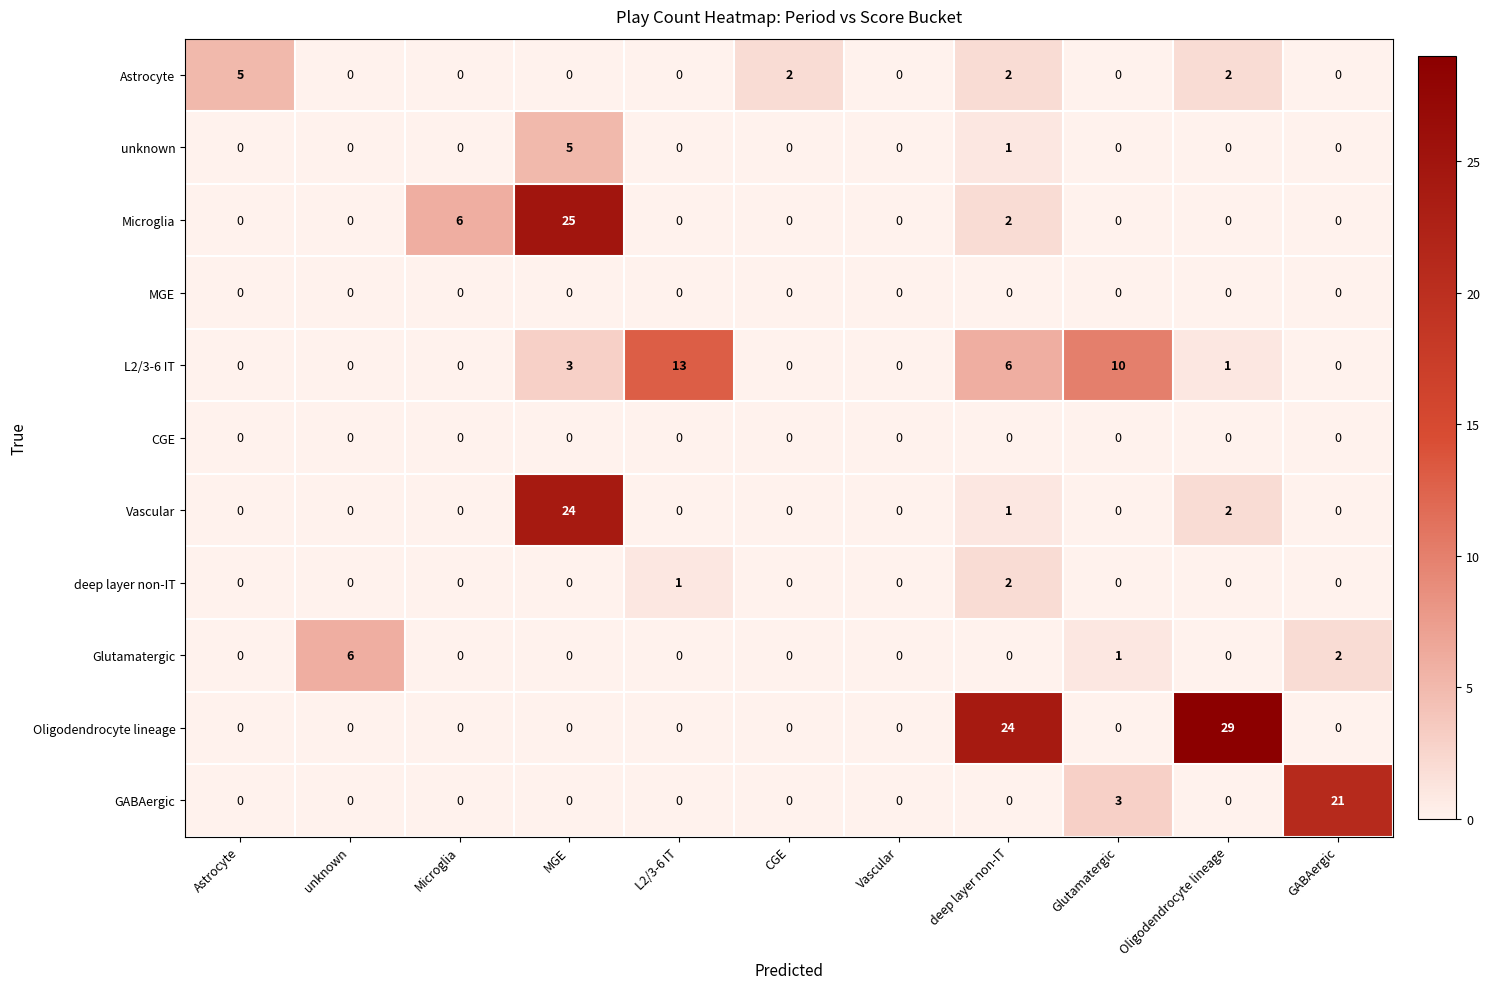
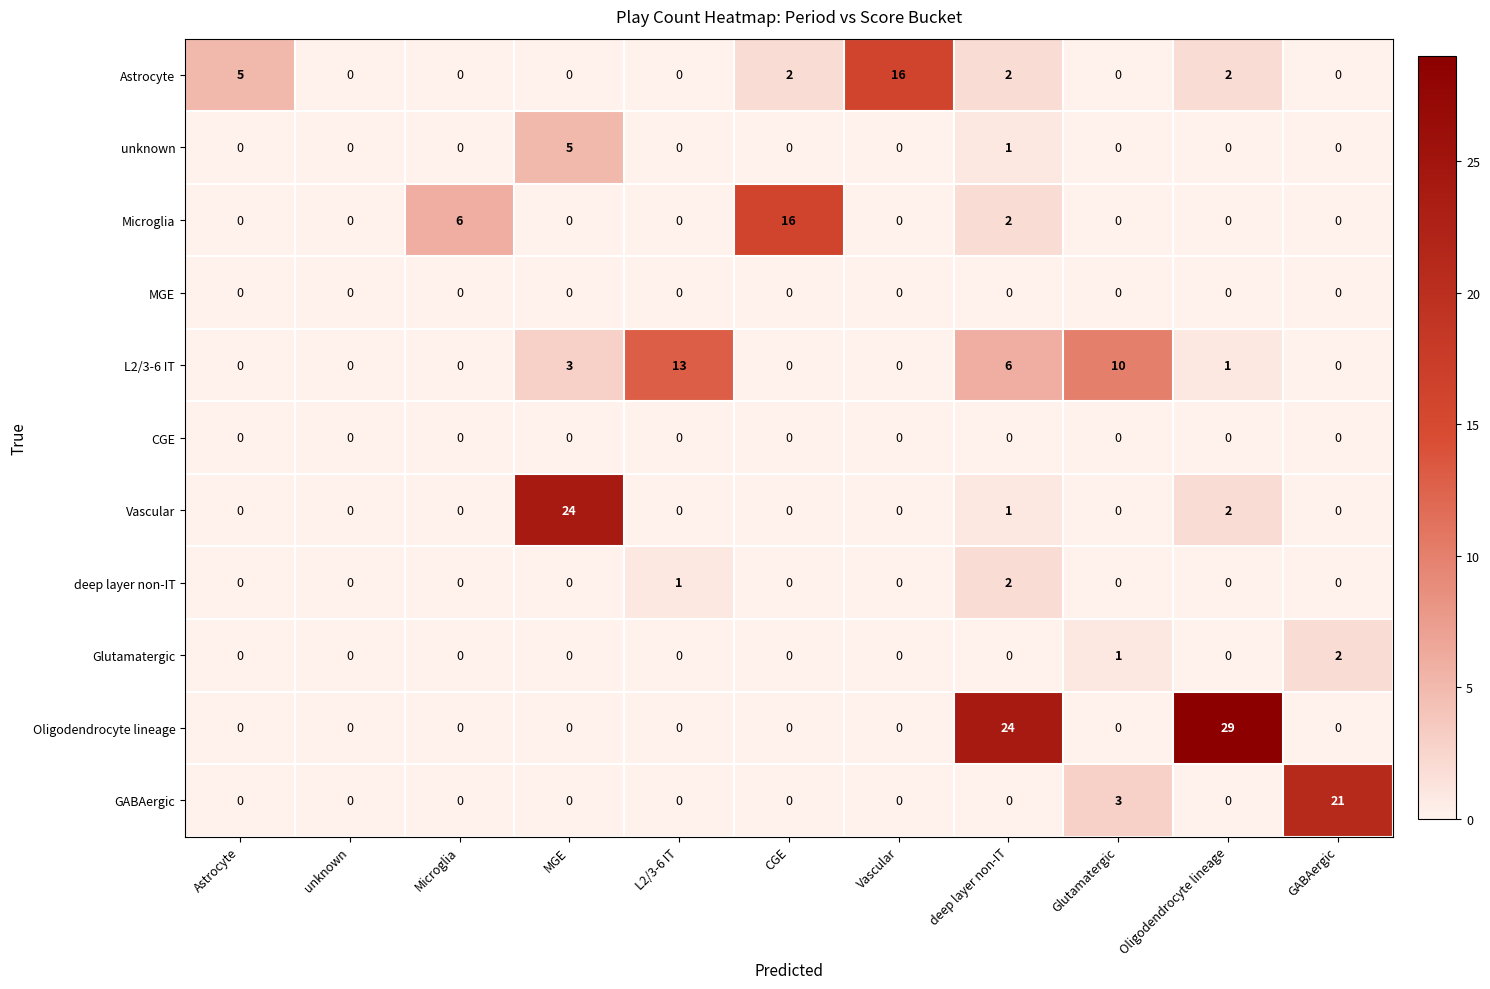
  {
    "Astrocyte": {
      "Astrocyte": 5,
      "unknown": 0,
      "Microglia": 0,
      "MGE": 0,
      "L2/3-6 IT": 0,
      "CGE": 2,
-     "Vascular": 0,
+     "Vascular": 16,
      "deep layer non-IT": 2,
      "Glutamatergic": 0,
      "Oligodendrocyte lineage": 2,
      "GABAergic": 0
    },
    "unknown": {
      "Astrocyte": 0,
      "unknown": 0,
      "Microglia": 0,
      "MGE": 5,
      "L2/3-6 IT": 0,
      "CGE": 0,
      "Vascular": 0,
      "deep layer non-IT": 1,
      "Glutamatergic": 0,
      "Oligodendrocyte lineage": 0,
      "GABAergic": 0
    },
    "Microglia": {
      "Astrocyte": 0,
      "unknown": 0,
      "Microglia": 6,
-     "MGE": 25,
+     "MGE": 0,
      "L2/3-6 IT": 0,
-     "CGE": 0,
+     "CGE": 16,
      "Vascular": 0,
      "deep layer non-IT": 2,
      "Glutamatergic": 0,
      "Oligodendrocyte lineage": 0,
      "GABAergic": 0
    },
    "MGE": {
      "Astrocyte": 0,
      "unknown": 0,
      "Microglia": 0,
      "MGE": 0,
      "L2/3-6 IT": 0,
      "CGE": 0,
      "Vascular": 0,
      "deep layer non-IT": 0,
      "Glutamatergic": 0,
      "Oligodendrocyte lineage": 0,
      "GABAergic": 0
    },
    "L2/3-6 IT": {
      "Astrocyte": 0,
      "unknown": 0,
      "Microglia": 0,
      "MGE": 3,
      "L2/3-6 IT": 13,
      "CGE": 0,
      "Vascular": 0,
      "deep layer non-IT": 6,
      "Glutamatergic": 10,
      "Oligodendrocyte lineage": 1,
      "GABAergic": 0
    },
    "CGE": {
      "Astrocyte": 0,
      "unknown": 0,
      "Microglia": 0,
      "MGE": 0,
      "L2/3-6 IT": 0,
      "CGE": 0,
      "Vascular": 0,
      "deep layer non-IT": 0,
      "Glutamatergic": 0,
      "Oligodendrocyte lineage": 0,
      "GABAergic": 0
    },
    "Vascular": {
      "Astrocyte": 0,
      "unknown": 0,
      "Microglia": 0,
      "MGE": 24,
      "L2/3-6 IT": 0,
      "CGE": 0,
      "Vascular": 0,
      "deep layer non-IT": 1,
      "Glutamatergic": 0,
      "Oligodendrocyte lineage": 2,
      "GABAergic": 0
    },
    "deep layer non-IT": {
      "Astrocyte": 0,
      "unknown": 0,
      "Microglia": 0,
      "MGE": 0,
      "L2/3-6 IT": 1,
      "CGE": 0,
      "Vascular": 0,
      "deep layer non-IT": 2,
      "Glutamatergic": 0,
      "Oligodendrocyte lineage": 0,
      "GABAergic": 0
    },
    "Glutamatergic": {
      "Astrocyte": 0,
-     "unknown": 6,
+     "unknown": 0,
      "Microglia": 0,
      "MGE": 0,
      "L2/3-6 IT": 0,
      "CGE": 0,
      "Vascular": 0,
      "deep layer non-IT": 0,
      "Glutamatergic": 1,
      "Oligodendrocyte lineage": 0,
      "GABAergic": 2
    },
    "Oligodendrocyte lineage": {
      "Astrocyte": 0,
      "unknown": 0,
      "Microglia": 0,
      "MGE": 0,
      "L2/3-6 IT": 0,
      "CGE": 0,
      "Vascular": 0,
      "deep layer non-IT": 24,
      "Glutamatergic": 0,
      "Oligodendrocyte lineage": 29,
      "GABAergic": 0
    },
    "GABAergic": {
      "Astrocyte": 0,
      "unknown": 0,
      "Microglia": 0,
      "MGE": 0,
      "L2/3-6 IT": 0,
      "CGE": 0,
      "Vascular": 0,
      "deep layer non-IT": 0,
      "Glutamatergic": 3,
      "Oligodendrocyte lineage": 0,
      "GABAergic": 21
    }
  }
